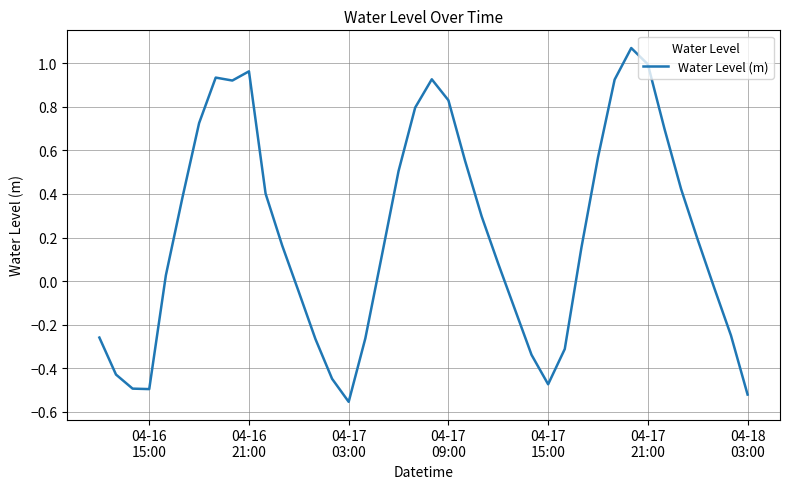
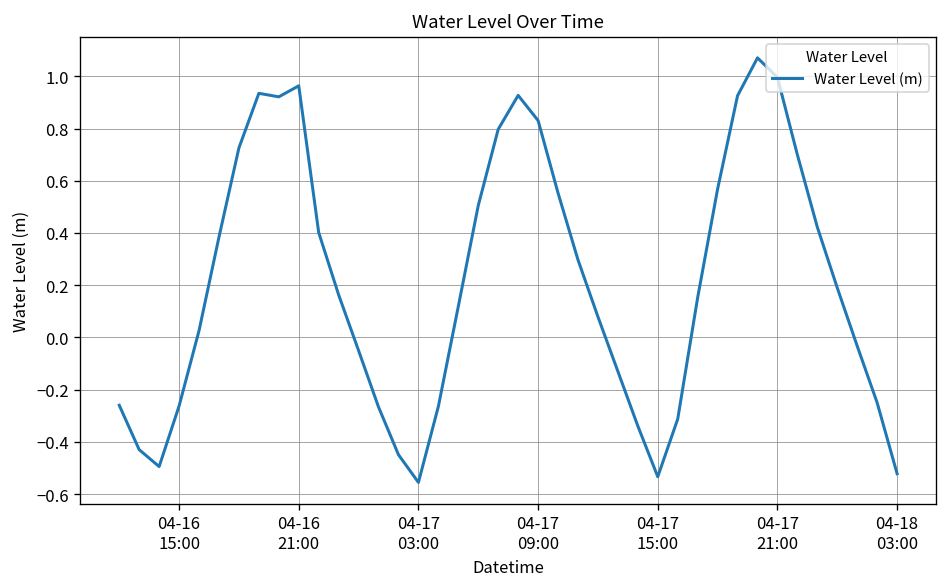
  {
-   "04-16 15:00": -0.50,
+   "04-16 15:00": -0.26,
    "04-16 21:00": 0.96,
    "04-17 03:00": -0.56,
    "04-17 09:00": 0.83,
-   "04-17 15:00": -0.47,
+   "04-17 15:00": -0.53,
    "04-18 03:00": -0.52
  }
